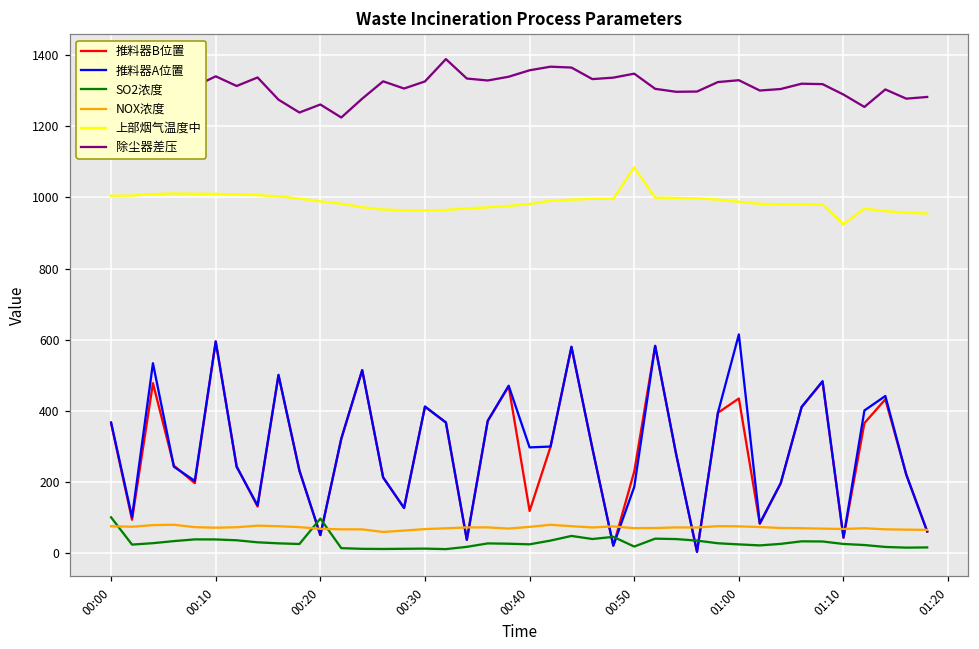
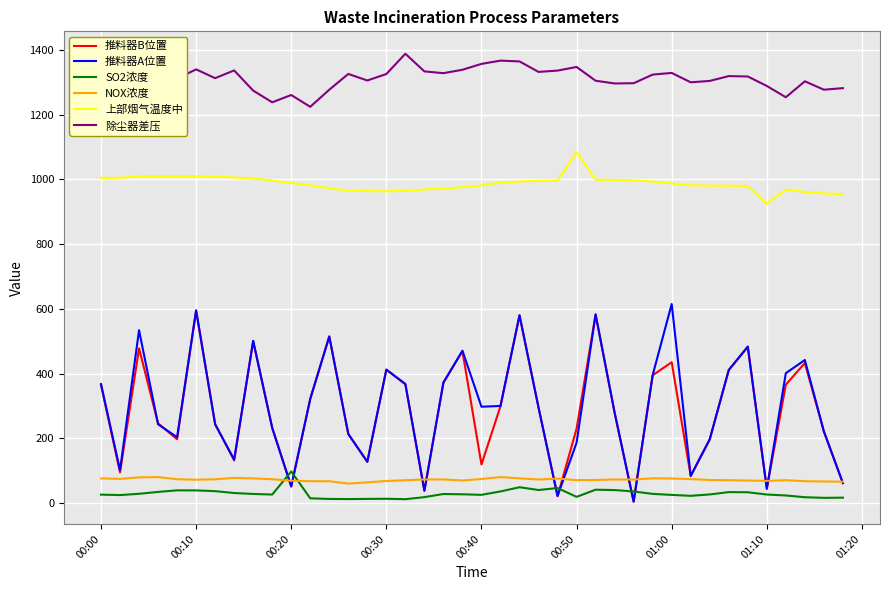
  {
    "推料器B位置": {
      "00:40": 120,
      "00:50": 230,
      "01:00": 440
    },
    "推料器A位置": {
      "00:40": 300,
      "00:50": 190,
      "01:00": 620
    },
    "SO2浓度": {
-     "00:00": 100,
+     "00:00": 30,
      "00:10": 40,
      "00:20": 100,
      "00:30": 10,
      "00:40": 30,
      "00:50": 20,
      "01:00": 30,
      "01:10": 30
    },
    "NOX浓度": {
      "00:00": 80,
      "00:10": 70,
      "00:20": 70,
      "00:30": 70,
      "00:40": 70,
      "00:50": 70,
      "01:00": 80,
      "01:10": 70
    },
    "上部烟气温度中": {
      "00:00": 1000,
      "00:10": 1010,
      "00:20": 990,
      "00:30": 960,
      "00:40": 980,
      "00:50": 1080,
      "01:00": 990,
      "01:10": 920
    },
    "除尘器差压": {
      "00:10": 1340,
      "00:20": 1260,
      "00:30": 1330,
      "00:40": 1360,
      "00:50": 1350,
      "01:00": 1330,
      "01:10": 1290
    }
  }
